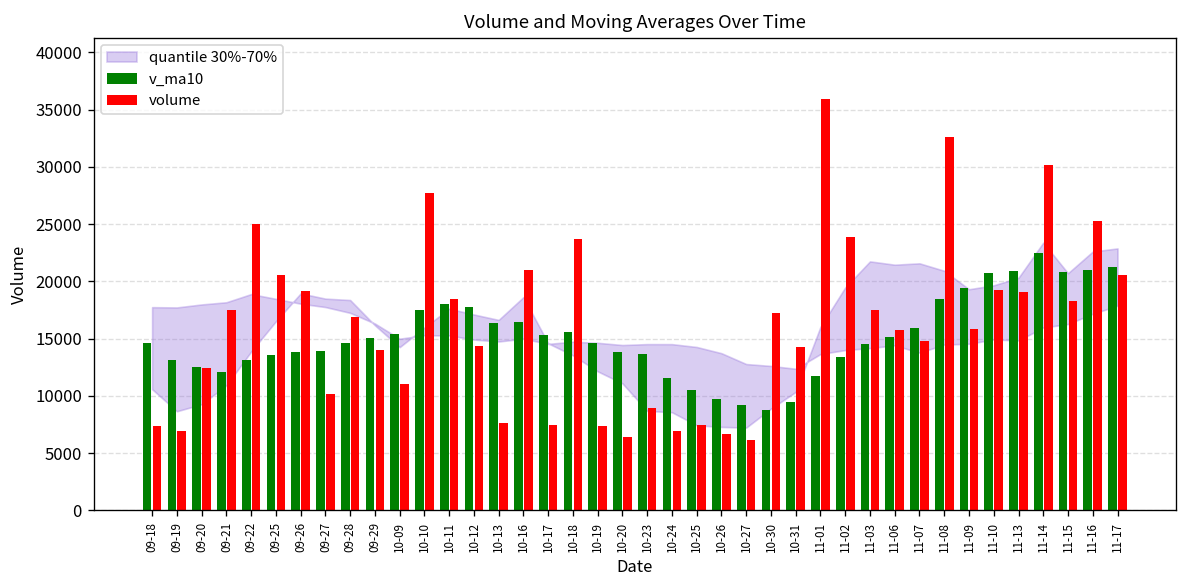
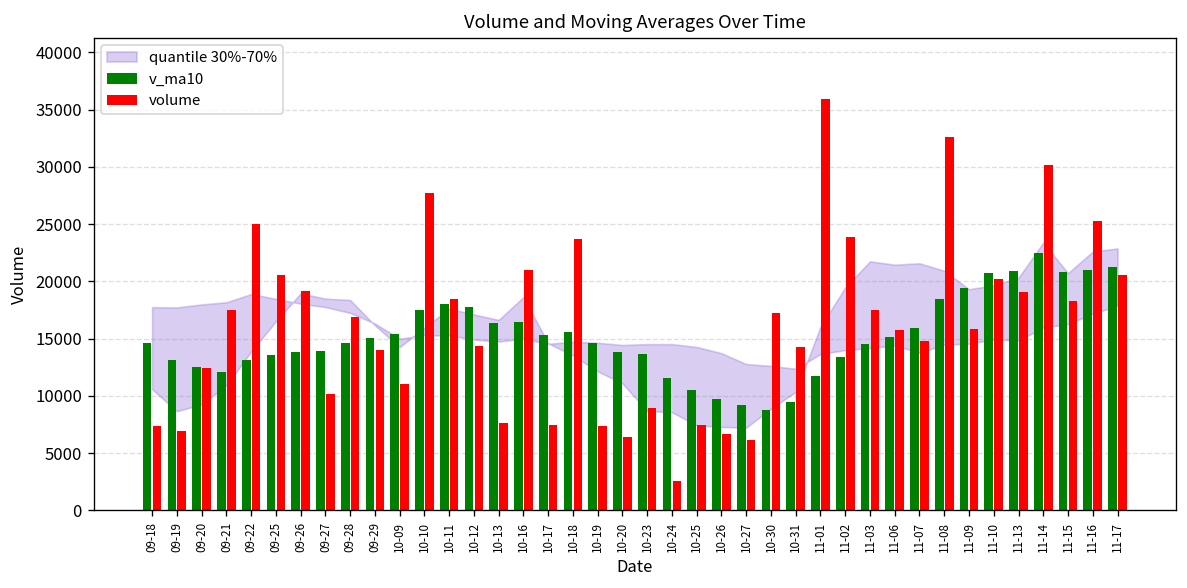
  {
    "volume": {
      "09-18": 7000,
      "09-19": 7000,
      "09-20": 12000,
      "09-21": 18000,
      "09-22": 25000,
      "09-25": 21000,
      "09-26": 19000,
      "09-27": 10000,
      "09-28": 17000,
      "09-29": 14000,
      "10-09": 11000,
      "10-10": 28000,
      "10-11": 18000,
      "10-12": 14000,
      "10-13": 8000,
      "10-16": 21000,
      "10-17": 8000,
      "10-18": 24000,
      "10-19": 7000,
      "10-20": 6000,
      "10-23": 9000,
-     "10-24": 7000,
+     "10-24": 3000,
      "10-25": 7000,
      "10-26": 7000,
      "10-27": 6000,
      "10-30": 17000,
      "10-31": 14000,
      "11-01": 36000,
      "11-02": 24000,
      "11-03": 18000,
      "11-06": 16000,
      "11-07": 15000,
      "11-08": 33000,
      "11-09": 16000,
-     "11-10": 19000,
+     "11-10": 20000,
      "11-13": 19000,
      "11-14": 30000,
      "11-15": 18000,
      "11-16": 25000,
      "11-17": 21000
    }
  }
